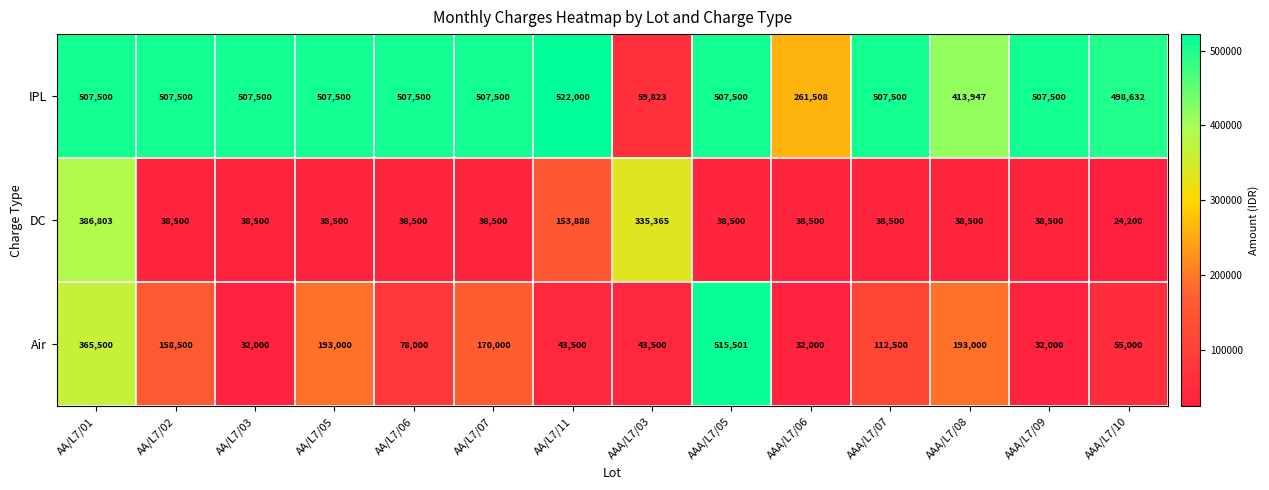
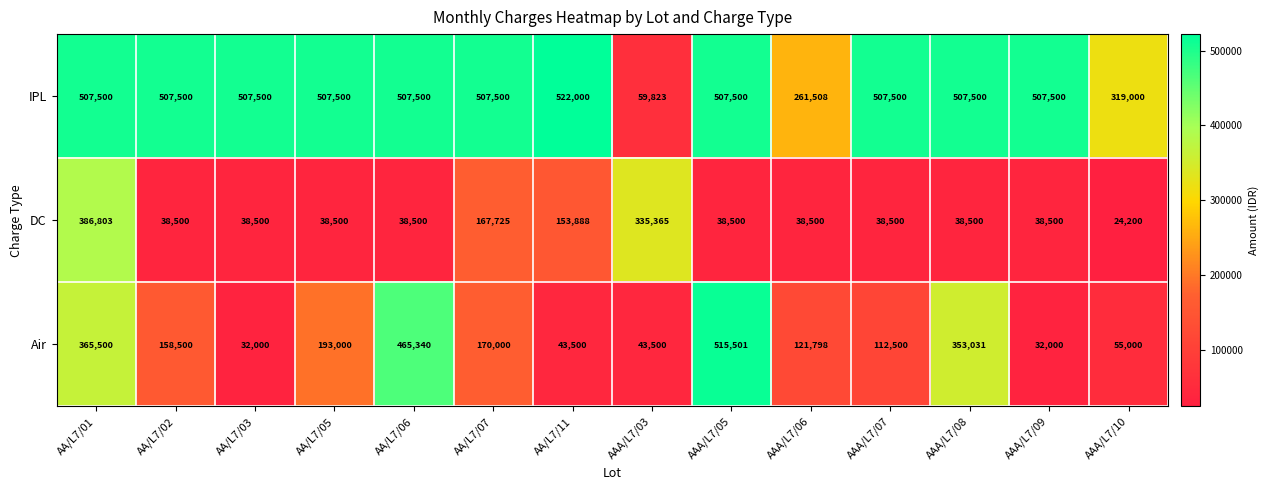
  {
    "IPL": {
      "AA/L7/01": "507,500",
      "AA/L7/02": "507,500",
      "AA/L7/03": "507,500",
      "AA/L7/05": "507,500",
      "AA/L7/06": "507,500",
      "AA/L7/07": "507,500",
      "AA/L7/11": "522,000",
      "AAA/L7/03": "59,823",
      "AAA/L7/05": "507,500",
      "AAA/L7/06": "261,508",
      "AAA/L7/07": "507,500",
-     "AAA/L7/08": "413,947",
+     "AAA/L7/08": "507,500",
      "AAA/L7/09": "507,500",
-     "AAA/L7/10": "498,632"
+     "AAA/L7/10": "319,000"
    },
    "DC": {
      "AA/L7/01": "386,803",
      "AA/L7/02": "38,500",
      "AA/L7/03": "38,500",
      "AA/L7/05": "38,500",
      "AA/L7/06": "38,500",
-     "AA/L7/07": "38,500",
+     "AA/L7/07": "167,725",
      "AA/L7/11": "153,888",
      "AAA/L7/03": "335,365",
      "AAA/L7/05": "38,500",
      "AAA/L7/06": "38,500",
      "AAA/L7/07": "38,500",
      "AAA/L7/08": "38,500",
      "AAA/L7/09": "38,500",
      "AAA/L7/10": "24,200"
    },
    "Air": {
      "AA/L7/01": "365,500",
      "AA/L7/02": "158,500",
      "AA/L7/03": "32,000",
      "AA/L7/05": "193,000",
-     "AA/L7/06": "78,000",
+     "AA/L7/06": "465,340",
      "AA/L7/07": "170,000",
      "AA/L7/11": "43,500",
      "AAA/L7/03": "43,500",
      "AAA/L7/05": "515,501",
-     "AAA/L7/06": "32,000",
+     "AAA/L7/06": "121,798",
      "AAA/L7/07": "112,500",
-     "AAA/L7/08": "193,000",
+     "AAA/L7/08": "353,031",
      "AAA/L7/09": "32,000",
      "AAA/L7/10": "55,000"
    }
  }
